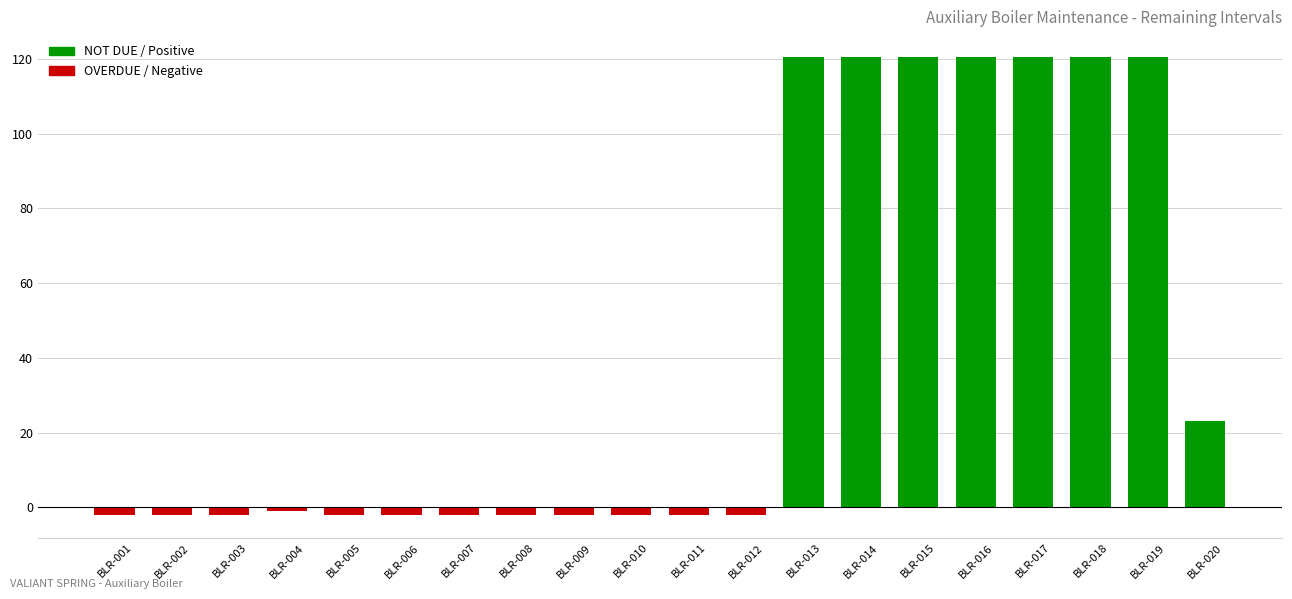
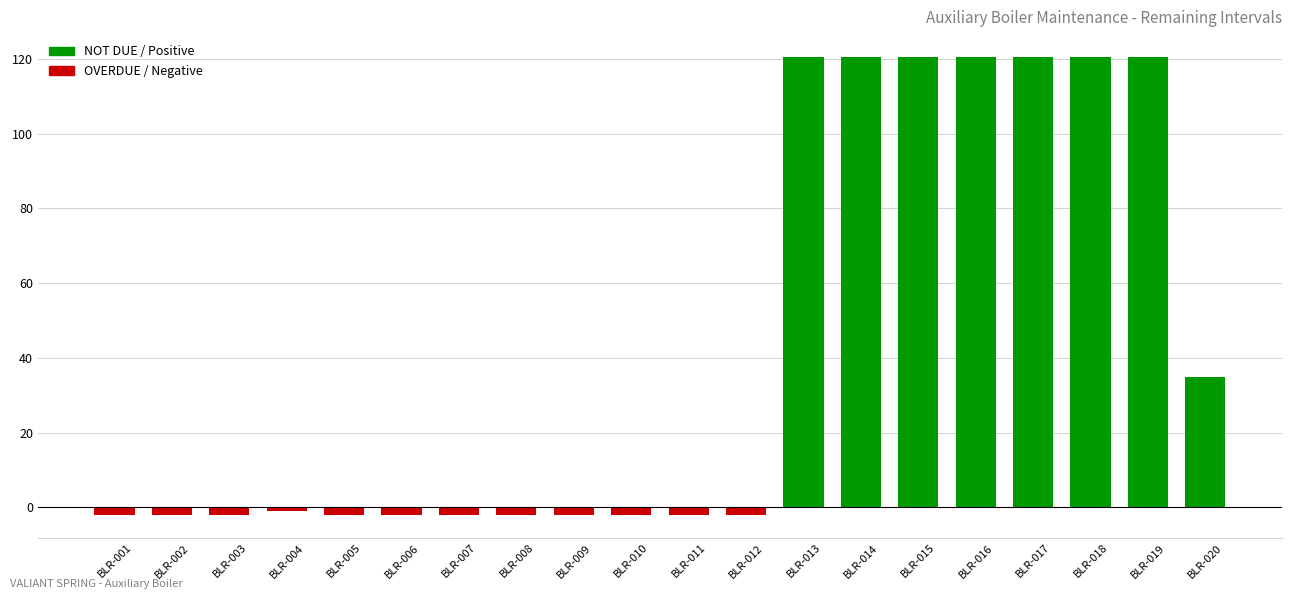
  {
    "BLR-001": -2,
    "BLR-002": -2,
    "BLR-003": -2,
    "BLR-004": -1,
    "BLR-005": -2,
    "BLR-006": -2,
    "BLR-007": -2,
    "BLR-008": -2,
    "BLR-009": -2,
    "BLR-010": -2,
    "BLR-011": -2,
    "BLR-012": -2,
    "BLR-013": 121,
    "BLR-014": 121,
    "BLR-015": 121,
    "BLR-016": 121,
    "BLR-017": 121,
    "BLR-018": 121,
    "BLR-019": 121,
-   "BLR-020": 23
+   "BLR-020": 35
  }
